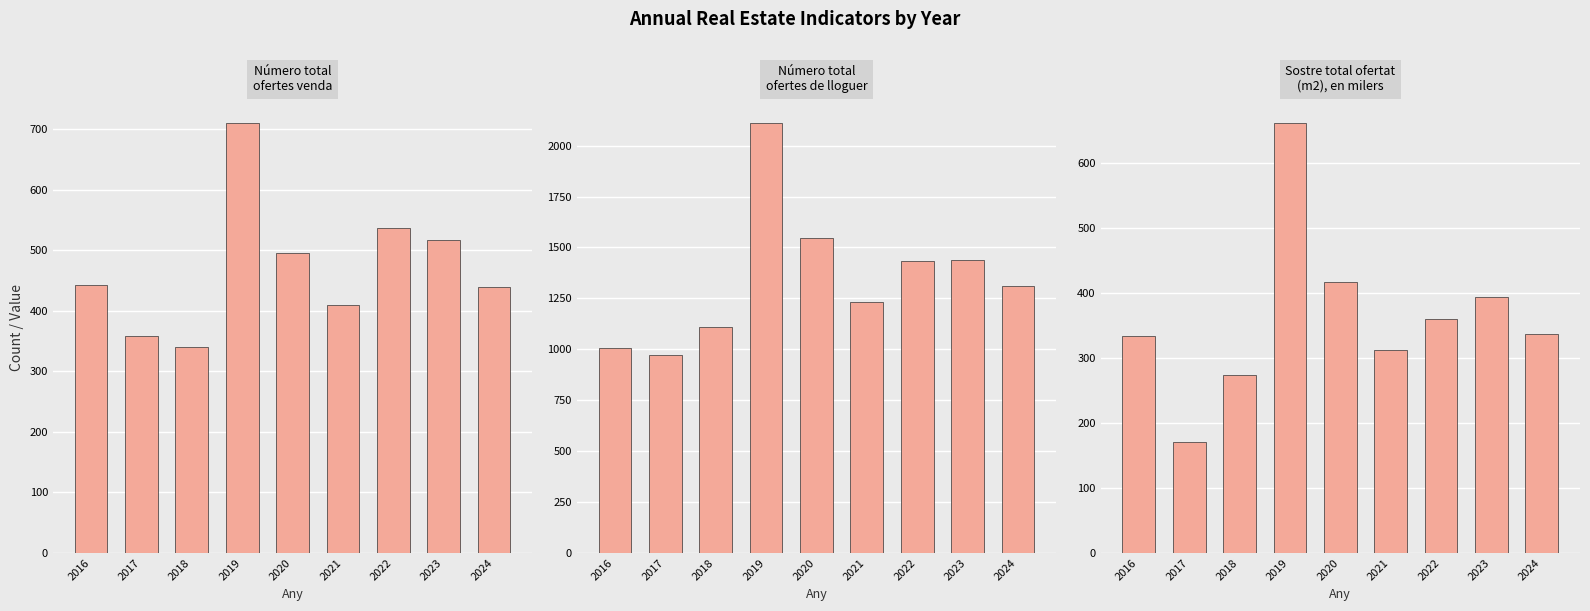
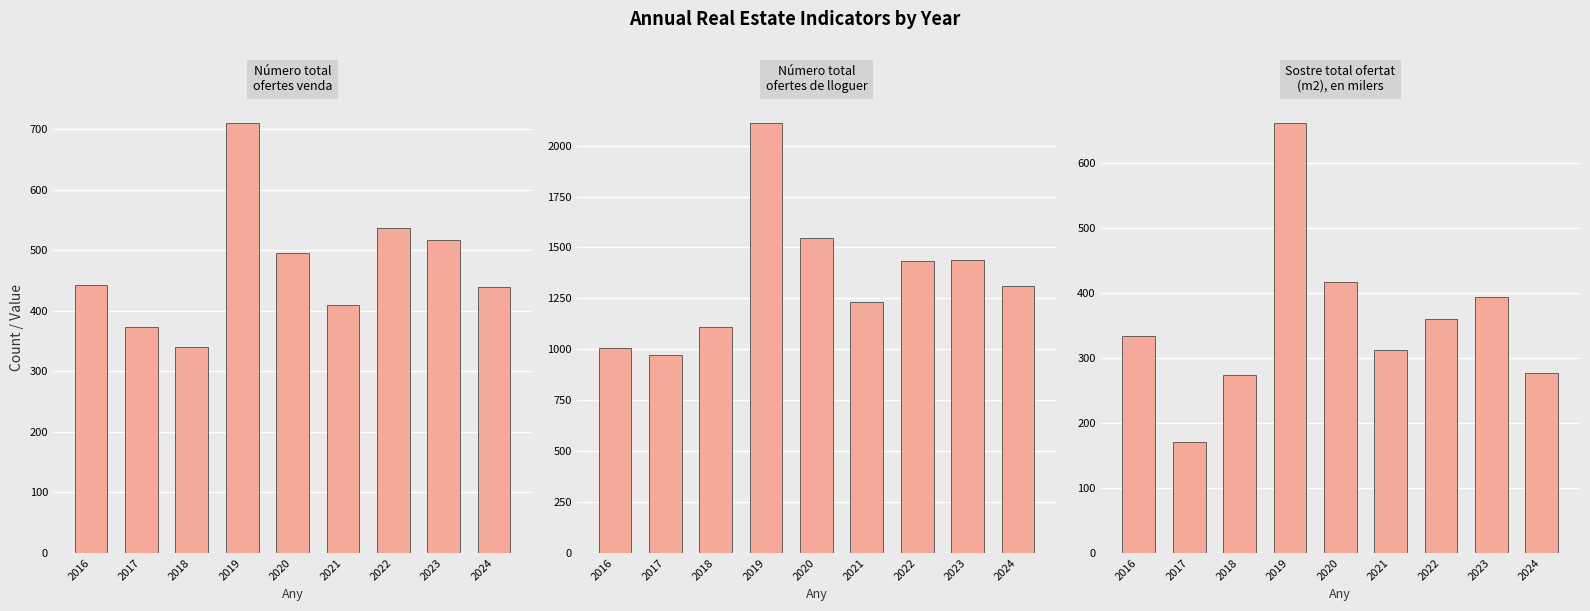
  {
    "Número total ofertes venda": {
      "2016": 440,
-     "2017": 360,
+     "2017": 370,
      "2018": 340,
      "2019": 710,
      "2020": 500,
      "2021": 410,
      "2022": 540,
      "2023": 520,
      "2024": 440
    },
    "Número total ofertes de lloguer": {
      "2016": 1010,
      "2017": 970,
      "2018": 1110,
      "2019": 2110,
      "2020": 1550,
      "2021": 1230,
      "2022": 1430,
      "2023": 1440,
      "2024": 1310
    },
    "Sostre total ofertat (m2), en milers": {
      "2016": 330,
      "2017": 170,
      "2018": 270,
      "2019": 660,
      "2020": 420,
      "2021": 310,
      "2022": 360,
      "2023": 390,
-     "2024": 340
+     "2024": 280
    }
  }
